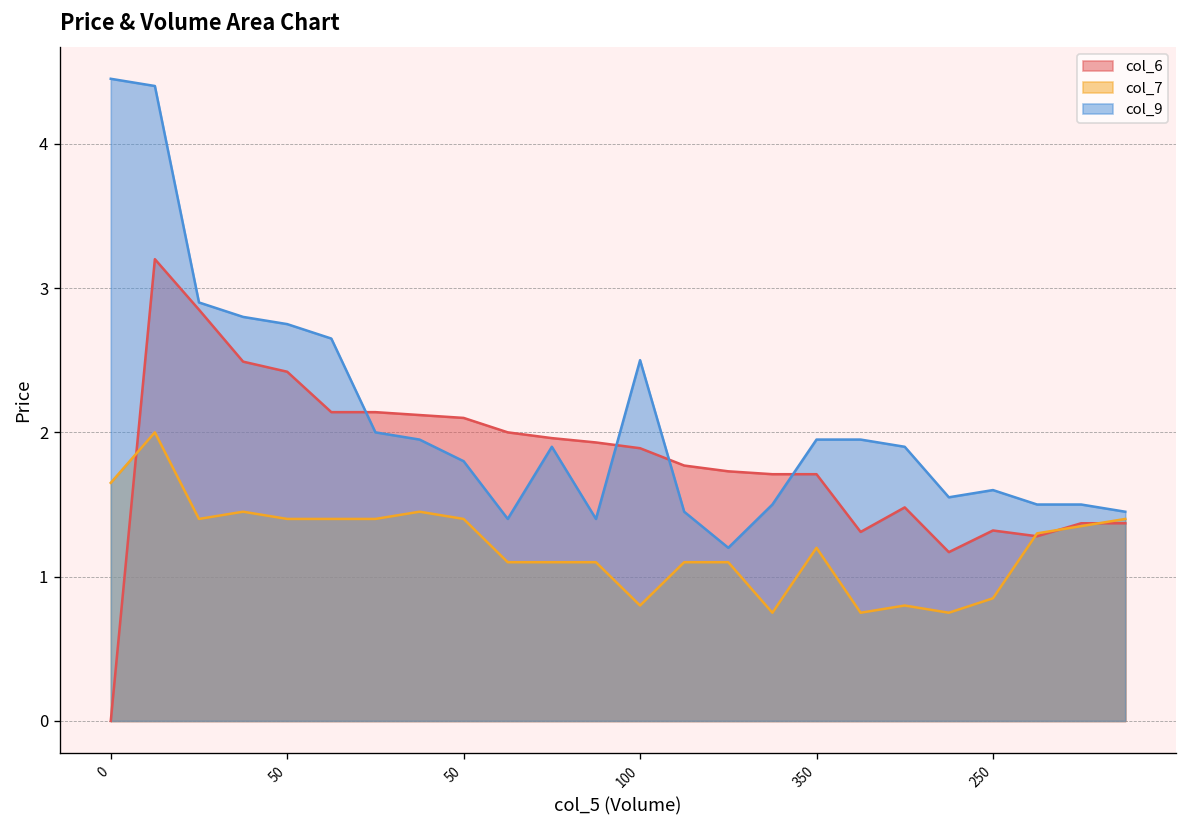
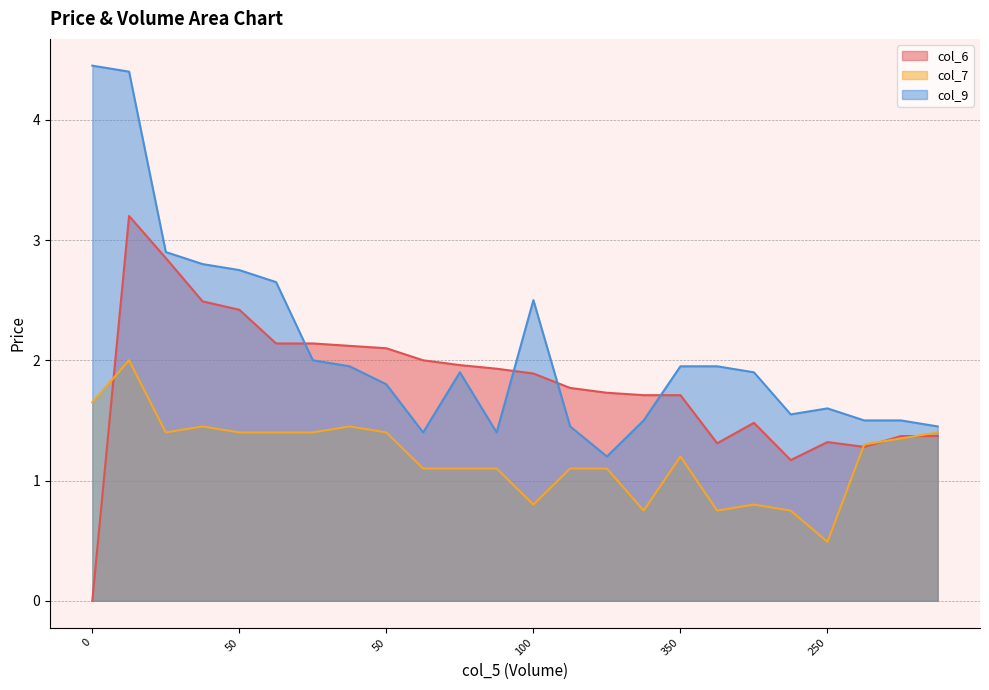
  {
    "col_6": {
      "0": 0.00,
      "100": 1.89,
      "350": 1.71,
      "250": 1.32
    },
    "col_7": {
      "0": 1.65,
      "100": 0.80,
      "350": 1.20,
-     "250": 0.85
+     "250": 0.49
    },
    "col_9": {
      "0": 4.45,
      "100": 2.50,
      "350": 1.95,
      "250": 1.60
    }
  }
